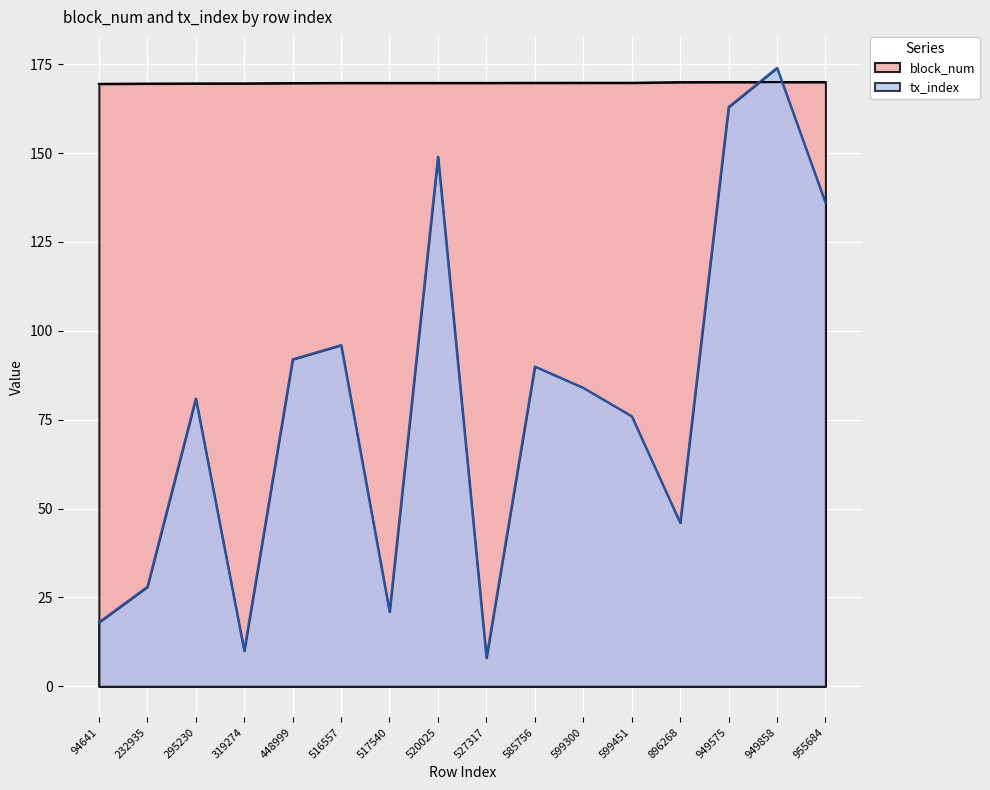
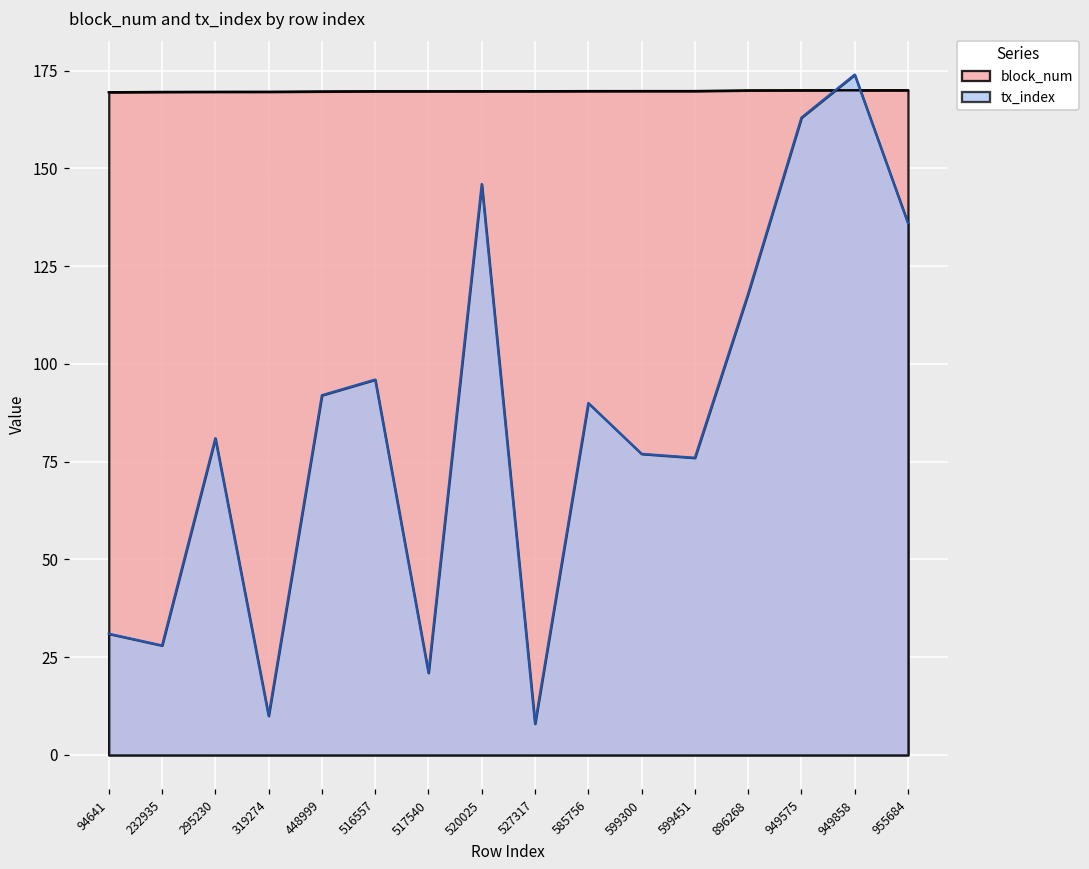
  {
    "block_num": {
      "94641": 169,
      "232935": 170,
      "295230": 170,
      "319274": 170,
      "448999": 170,
      "516557": 170,
      "517540": 170,
      "520025": 170,
      "527317": 170,
      "585756": 170,
      "599300": 170,
      "599451": 170,
      "896268": 170,
      "949575": 170,
      "949858": 170,
      "955684": 170
    },
    "tx_index": {
-     "94641": 18,
+     "94641": 31,
      "232935": 28,
      "295230": 81,
      "319274": 10,
      "448999": 92,
      "516557": 96,
      "517540": 21,
-     "520025": 149,
+     "520025": 146,
      "527317": 8,
      "585756": 90,
-     "599300": 84,
+     "599300": 77,
      "599451": 76,
-     "896268": 46,
+     "896268": 118,
      "949575": 163,
      "949858": 174,
      "955684": 136
    }
  }
